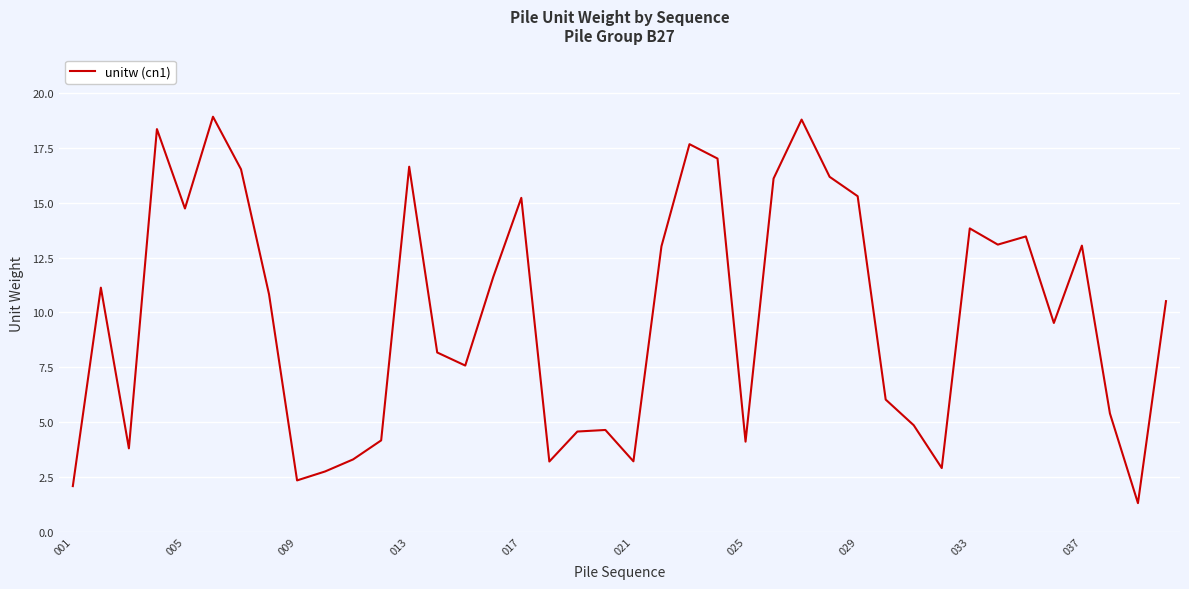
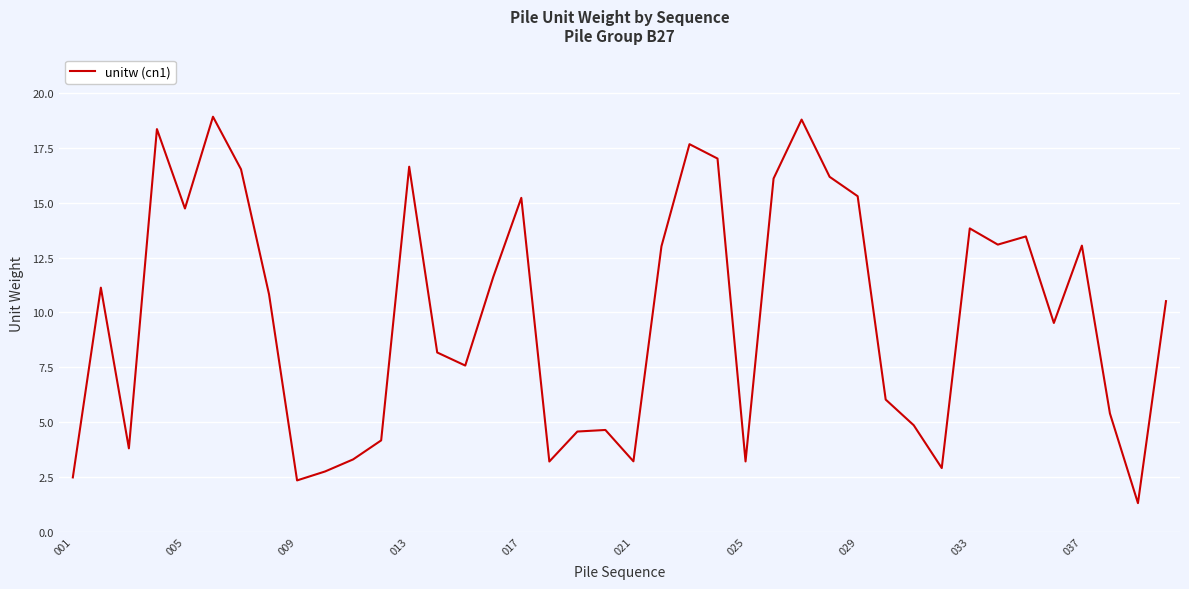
  {
-   "001": 2.1,
+   "001": 2.5,
    "005": 14.7,
    "009": 2.3,
    "013": 16.6,
    "017": 15.2,
    "021": 3.2,
-   "025": 4.1,
+   "025": 3.2,
    "029": 15.3,
    "033": 13.8,
    "037": 13.0
  }
